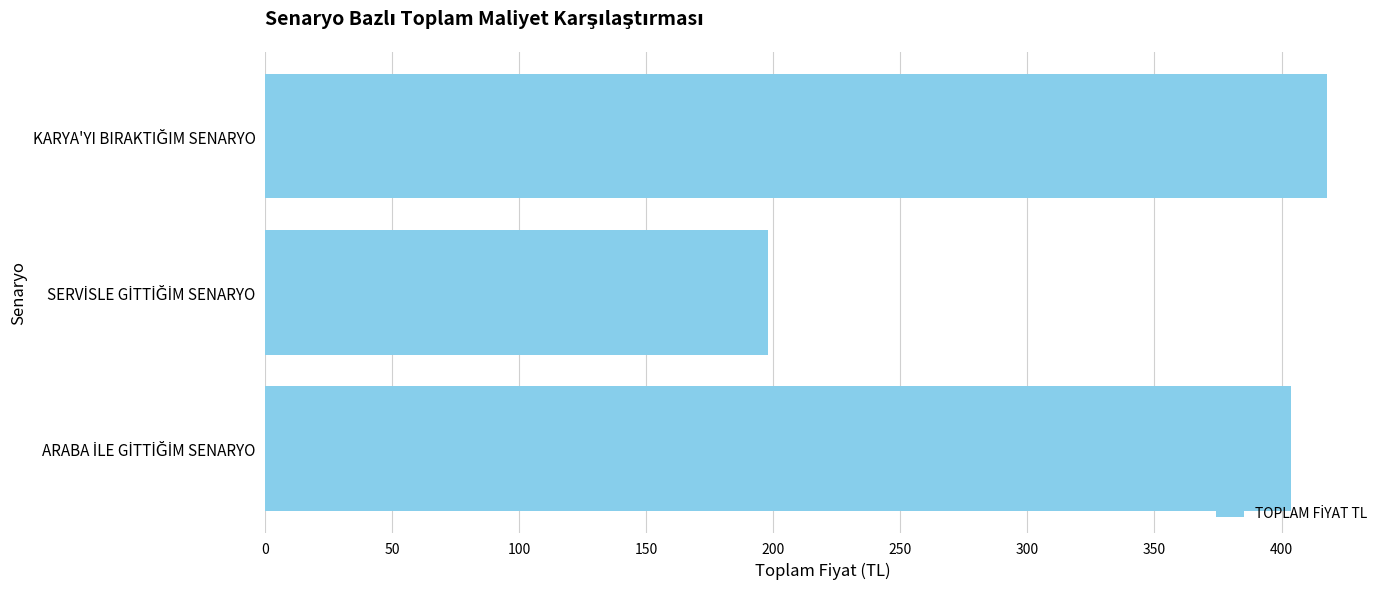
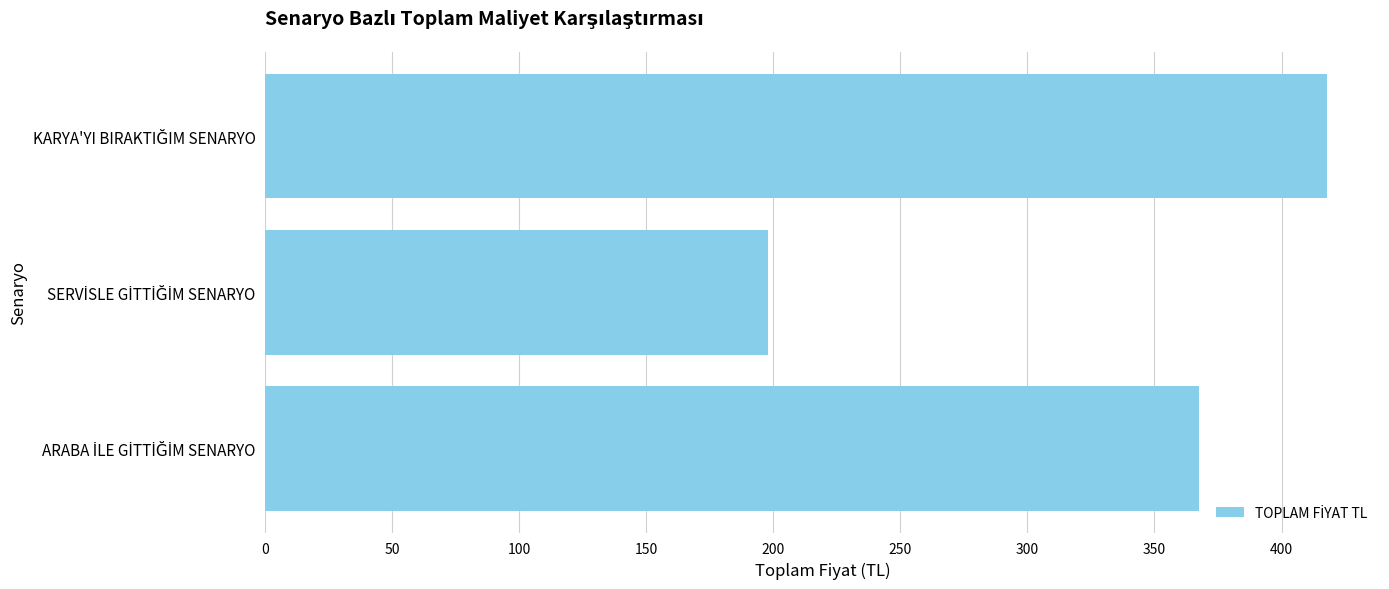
  {
    "KARYA'YI BIRAKTIĞIM SENARYO": 418,
    "SERVİSLE GİTTİĞİM SENARYO": 198,
-   "ARABA İLE GİTTİĞİM SENARYO": 404
+   "ARABA İLE GİTTİĞİM SENARYO": 368
  }
